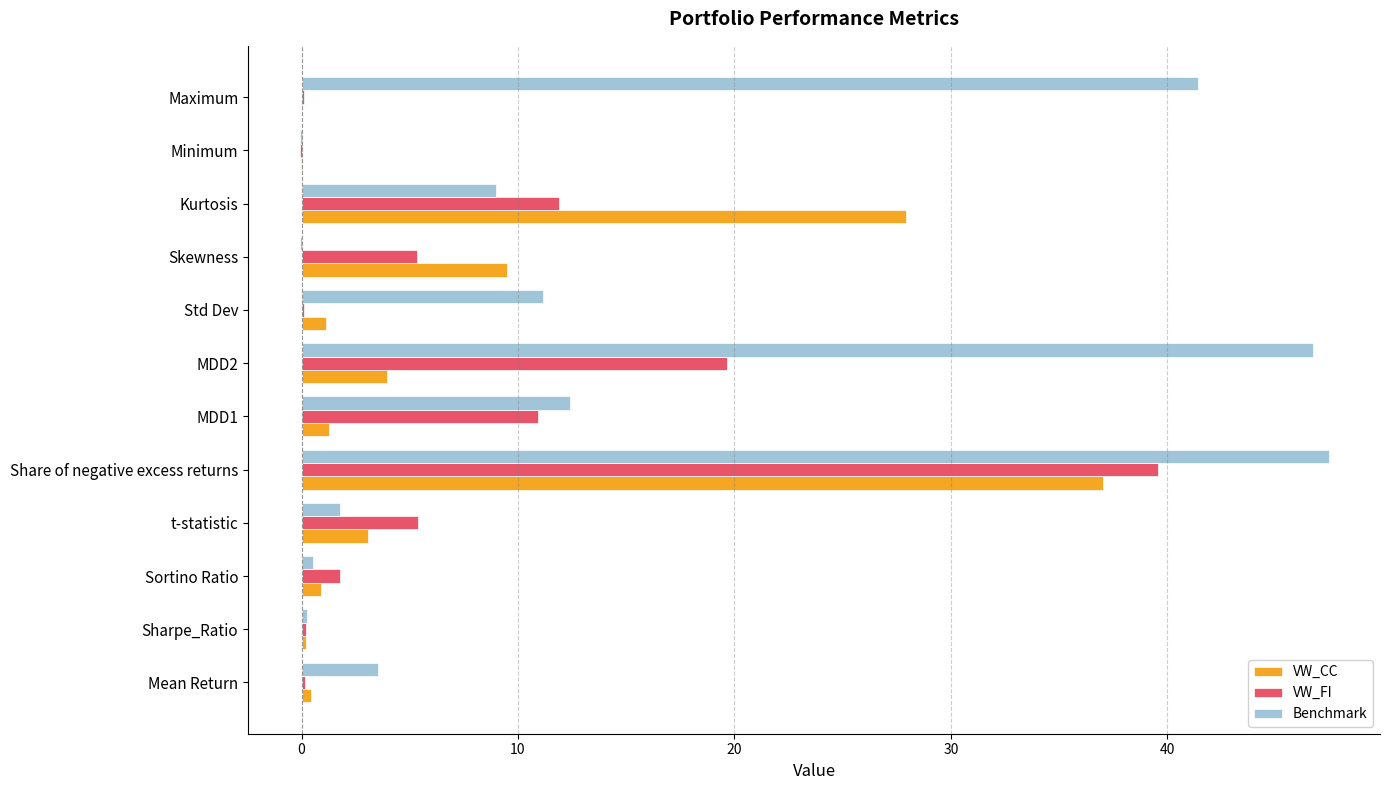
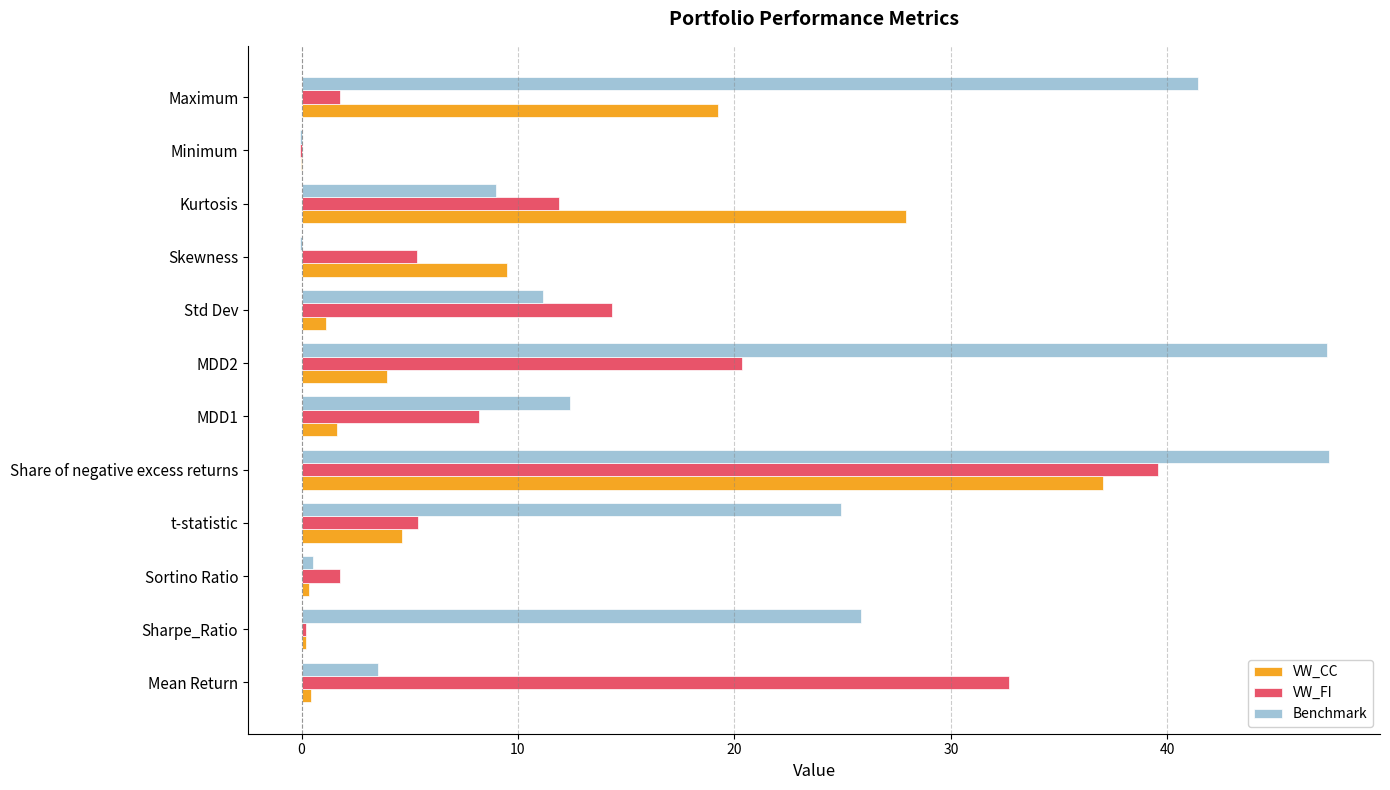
  {
    "VW_CC": {
-     "Maximum": 0.0,
+     "Maximum": 19.2,
      "Kurtosis": 27.9,
      "Skewness": 9.5,
      "Std Dev": 1.1,
      "MDD2": 3.9,
-     "MDD1": 1.3,
+     "MDD1": 1.6,
      "Share of negative excess returns": 37.0,
-     "t-statistic": 3.1,
-     "Sortino Ratio": 0.9,
+     "t-statistic": 4.7,
+     "Sortino Ratio": 0.4,
      "Sharpe_Ratio": 0.2,
      "Mean Return": 0.5
    },
    "VW_FI": {
-     "Maximum": 0.1,
+     "Maximum": 1.8,
      "Kurtosis": 11.9,
      "Skewness": 5.4,
-     "Std Dev": 0.1,
-     "MDD2": 19.7,
-     "MDD1": 10.9,
+     "Std Dev": 14.3,
+     "MDD2": 20.3,
+     "MDD1": 8.2,
      "Share of negative excess returns": 39.6,
      "t-statistic": 5.4,
      "Sortino Ratio": 1.8,
      "Sharpe_Ratio": 0.2,
-     "Mean Return": 0.1
+     "Mean Return": 32.7
    },
    "Benchmark": {
      "Maximum": 41.4,
      "Kurtosis": 9.0,
      "Std Dev": 11.2,
-     "MDD2": 46.7,
+     "MDD2": 47.4,
      "MDD1": 12.4,
      "Share of negative excess returns": 47.4,
-     "t-statistic": 1.8,
+     "t-statistic": 24.9,
      "Sortino Ratio": 0.5,
-     "Sharpe_Ratio": 0.2,
+     "Sharpe_Ratio": 25.8,
      "Mean Return": 3.5
    }
  }
